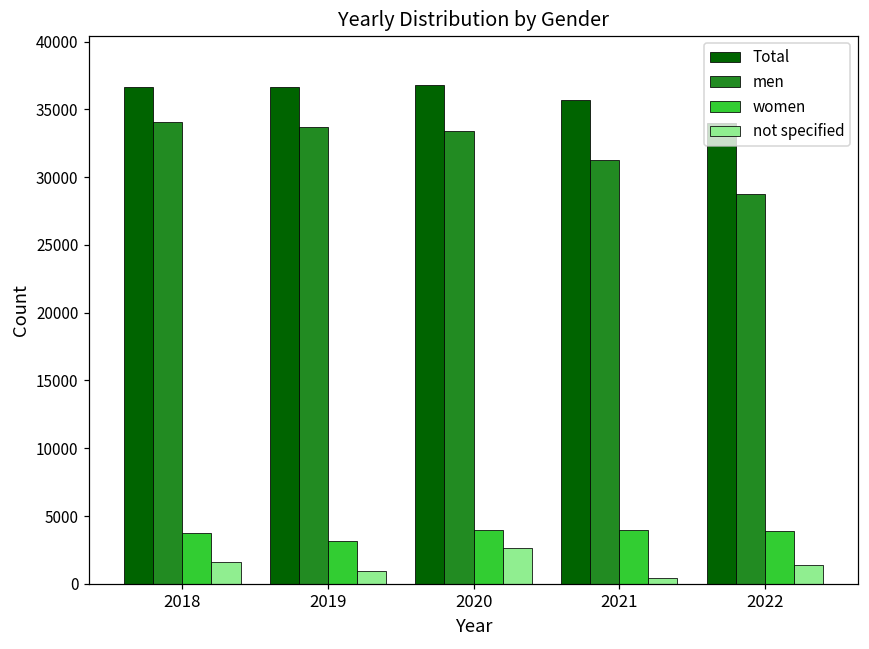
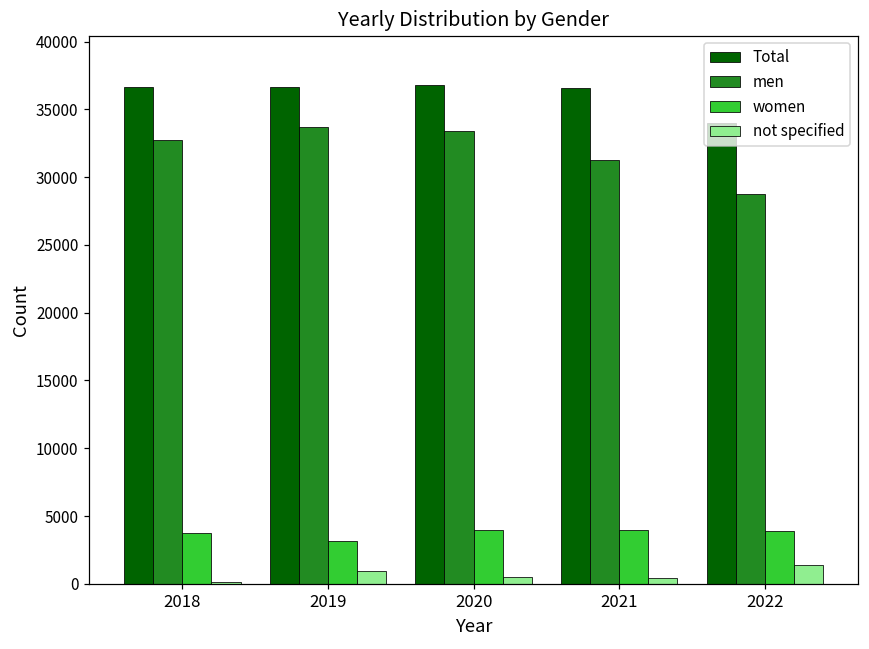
  {
    "Total": {
      "2018": 36700,
      "2019": 36700,
      "2020": 36800,
-     "2021": 35700
+     "2021": 36600
    },
    "men": {
-     "2018": 34100,
+     "2018": 32800,
      "2019": 33700,
      "2020": 33400,
      "2021": 31300,
      "2022": 28700
    },
    "women": {
      "2018": 3800,
      "2019": 3200,
      "2020": 4000,
      "2021": 4000,
      "2022": 3900
    },
    "not specified": {
-     "2018": 1600,
+     "2018": 200,
      "2019": 900,
-     "2020": 2600,
+     "2020": 500,
      "2021": 400,
      "2022": 1400
    }
  }
